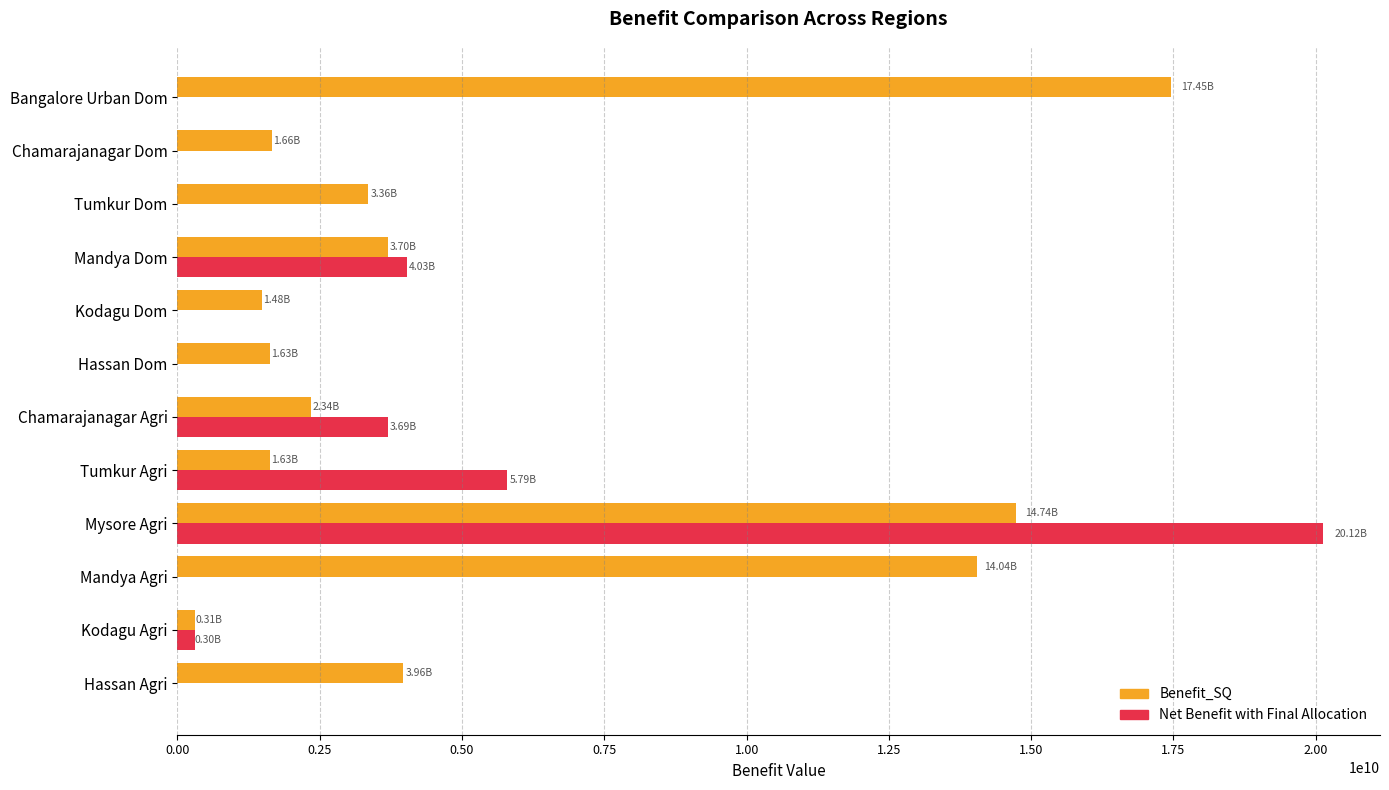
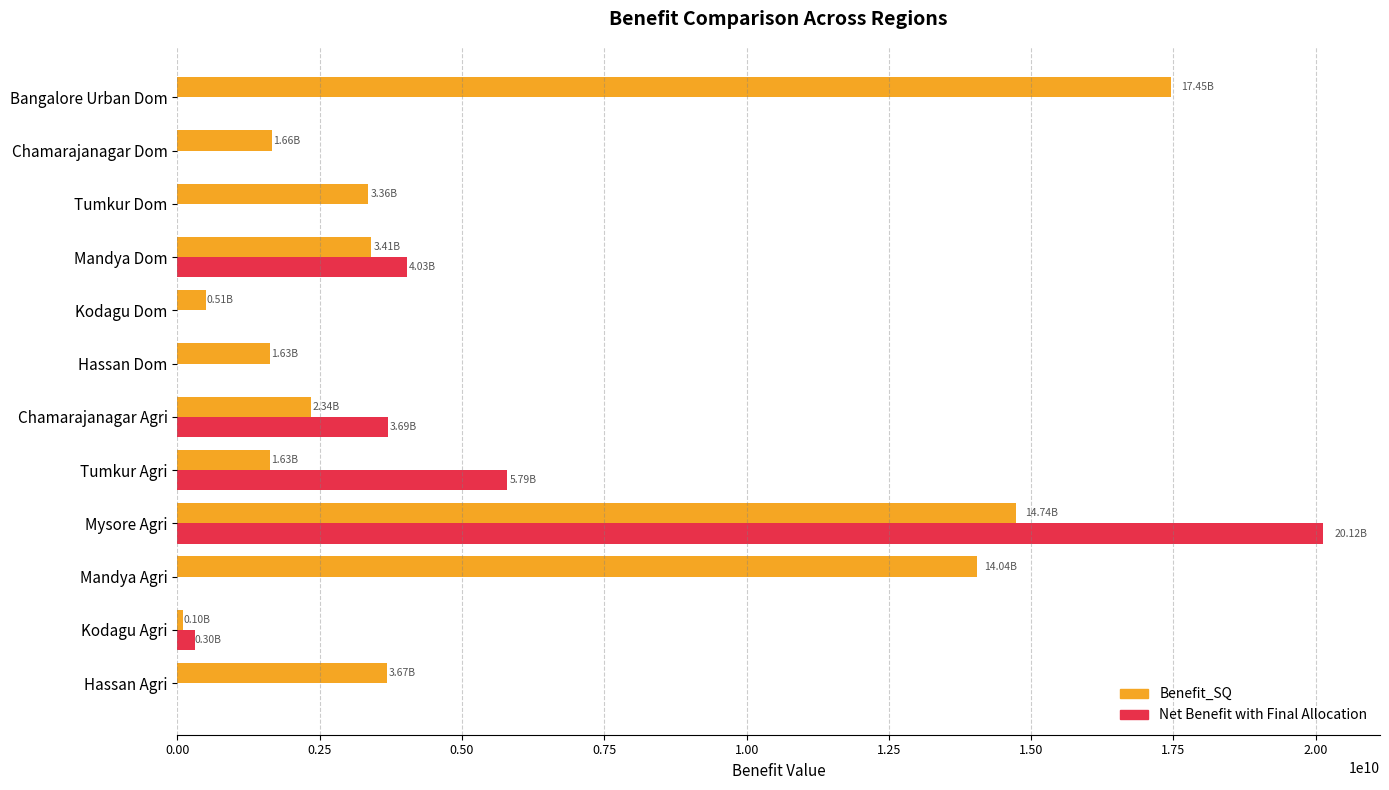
  {
    "Benefit_SQ": {
      "Bangalore Urban Dom": "17.45B",
      "Chamarajanagar Dom": "1.66B",
      "Tumkur Dom": "3.36B",
-     "Mandya Dom": "3.70B",
-     "Kodagu Dom": "1.48B",
+     "Mandya Dom": "3.41B",
+     "Kodagu Dom": "0.51B",
      "Hassan Dom": "1.63B",
      "Chamarajanagar Agri": "2.34B",
      "Tumkur Agri": "1.63B",
      "Mysore Agri": "14.74B",
      "Mandya Agri": "14.04B",
-     "Kodagu Agri": "0.31B",
-     "Hassan Agri": "3.96B"
+     "Kodagu Agri": "0.10B",
+     "Hassan Agri": "3.67B"
    },
    "Net Benefit with Final Allocation": {
      "Mandya Dom": "4.03B",
      "Chamarajanagar Agri": "3.69B",
      "Tumkur Agri": "5.79B",
      "Mysore Agri": "20.12B",
      "Kodagu Agri": "0.30B"
    }
  }
